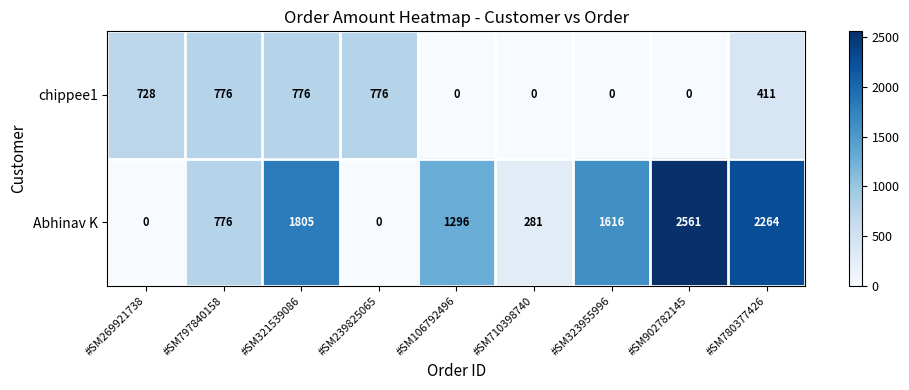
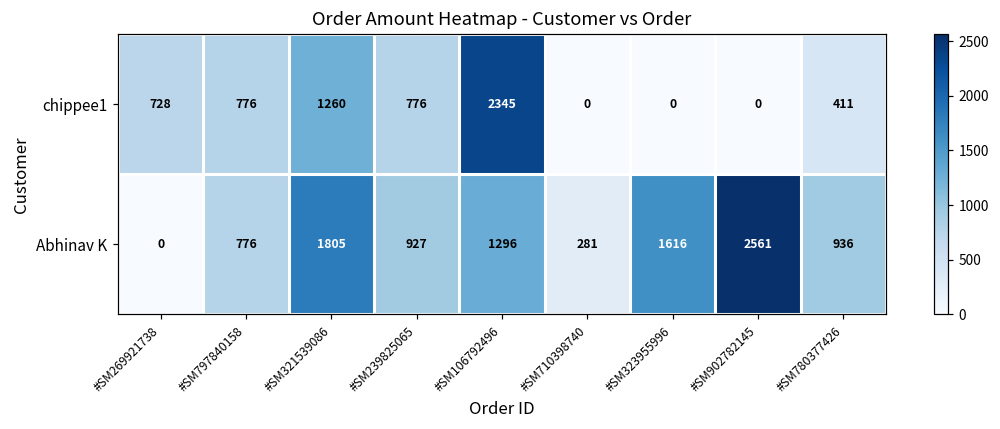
  {
    "chippee1": {
      "#SM269921738": 728,
      "#SM797840158": 776,
-     "#SM321539086": 776,
+     "#SM321539086": 1260,
      "#SM239825065": 776,
-     "#SM106792496": 0,
+     "#SM106792496": 2345,
      "#SM710398740": 0,
      "#SM323955996": 0,
      "#SM902782145": 0,
      "#SM780377426": 411
    },
    "Abhinav K": {
      "#SM269921738": 0,
      "#SM797840158": 776,
      "#SM321539086": 1805,
-     "#SM239825065": 0,
+     "#SM239825065": 927,
      "#SM106792496": 1296,
      "#SM710398740": 281,
      "#SM323955996": 1616,
      "#SM902782145": 2561,
-     "#SM780377426": 2264
+     "#SM780377426": 936
    }
  }
